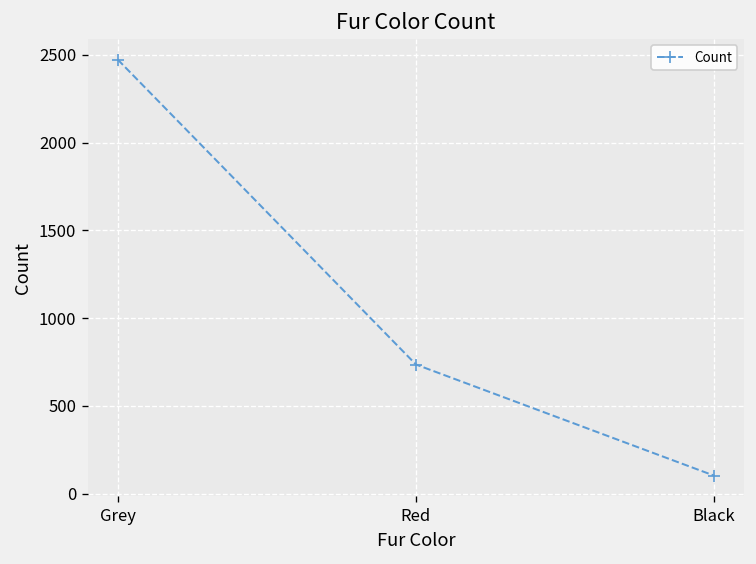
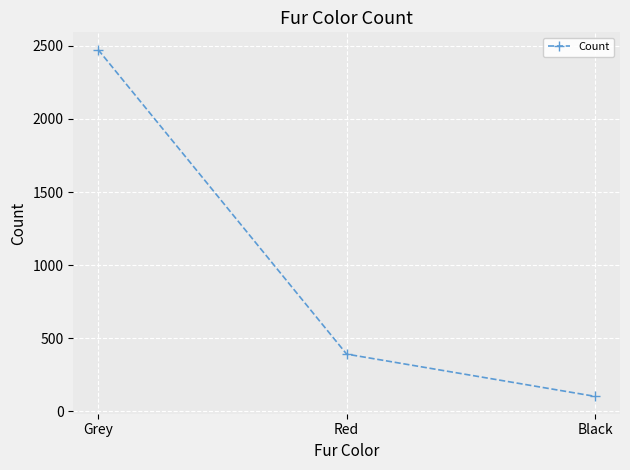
  {
    "Grey": 2470,
-   "Red": 740,
+   "Red": 390,
    "Black": 100
  }
